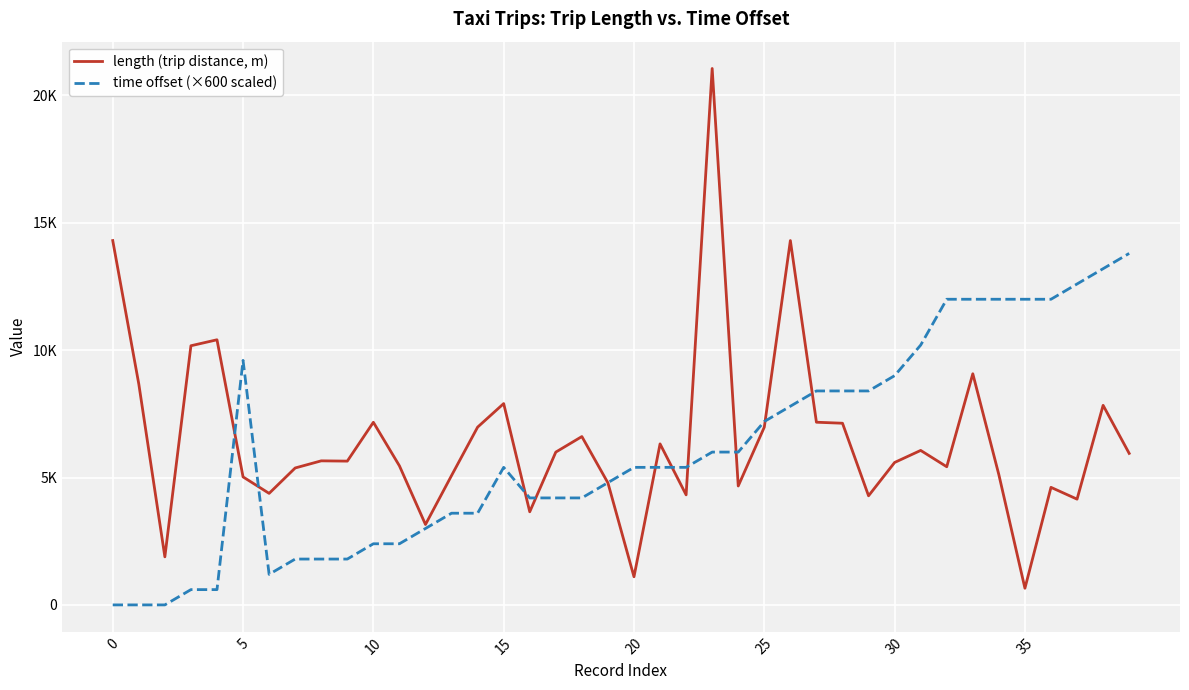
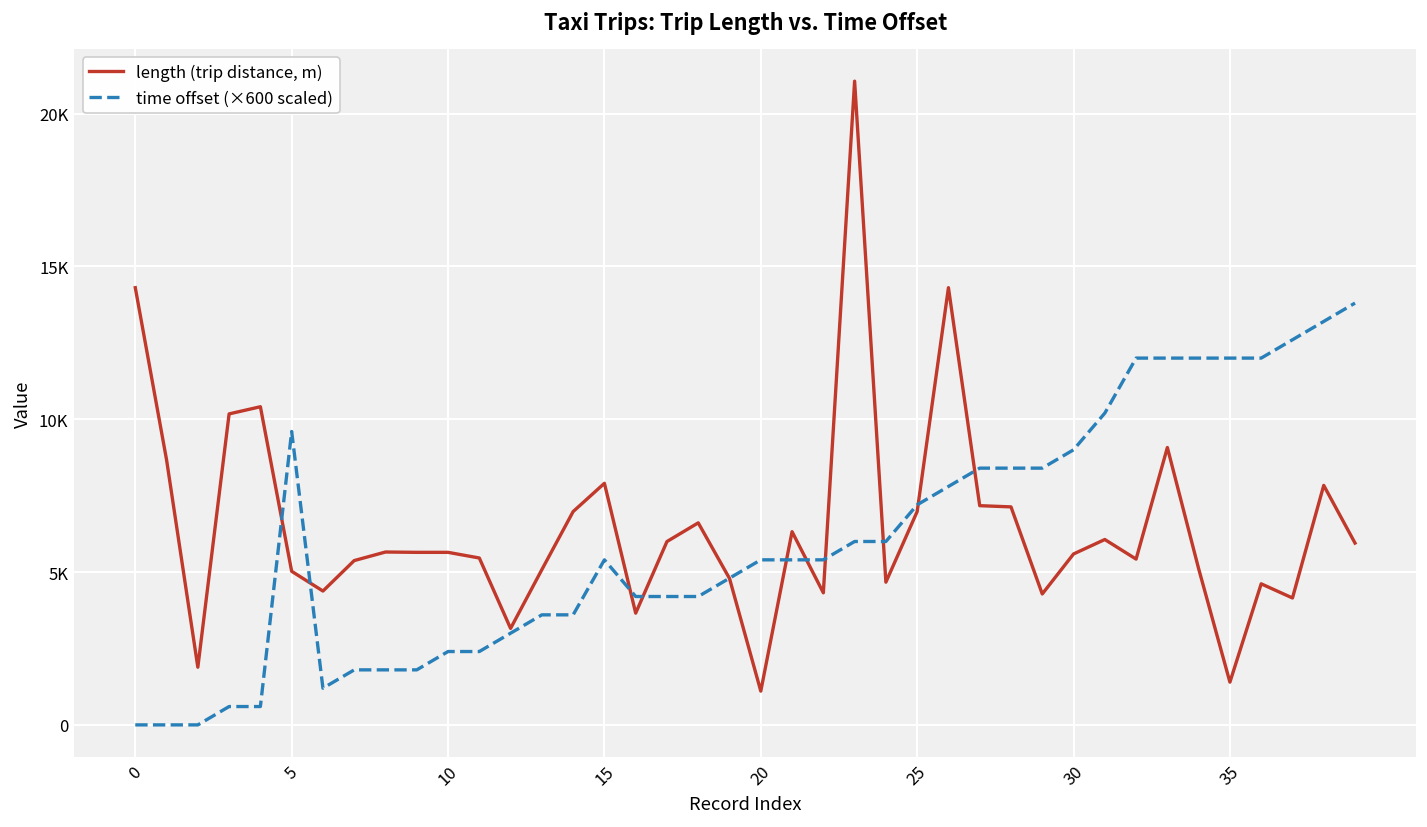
  {
    "length (trip distance, m)": {
      "0": 14300,
      "5": 5000,
-     "10": 7200,
+     "10": 5600,
      "15": 7900,
      "20": 1100,
      "25": 7000,
      "30": 5600,
-     "35": 700
+     "35": 1400
    },
    "time offset (×600 scaled)": {
      "0": 0,
      "5": 9600,
      "10": 2400,
      "15": 5400,
      "20": 5400,
      "25": 7200,
      "30": 9000,
      "35": 12000
    }
  }
